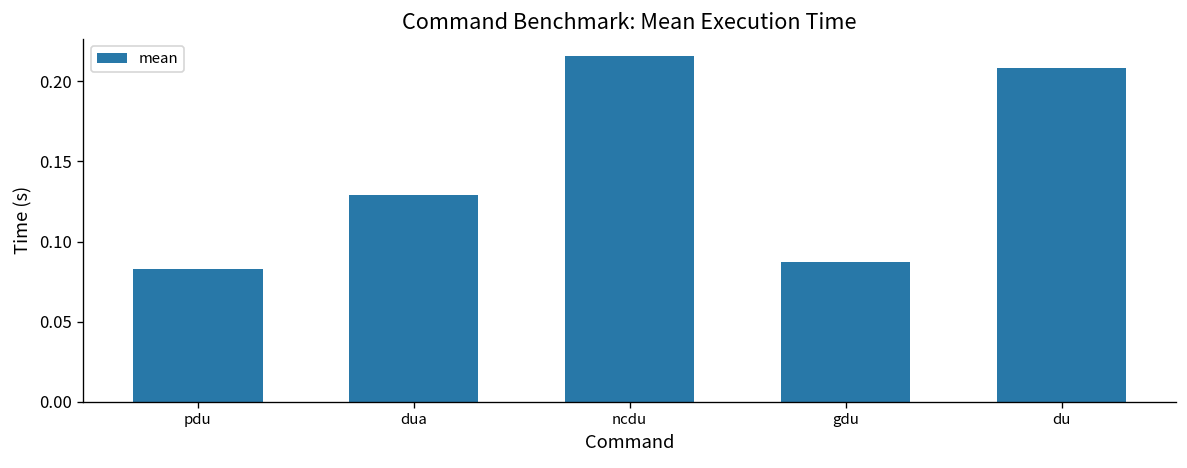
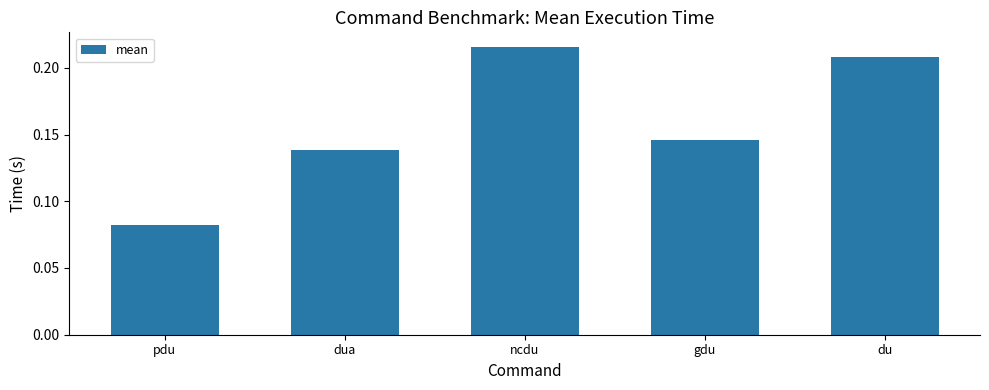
  {
    "pdu": 0.083,
-   "dua": 0.129,
+   "dua": 0.139,
    "ncdu": 0.216,
-   "gdu": 0.087,
+   "gdu": 0.146,
    "du": 0.208
  }
